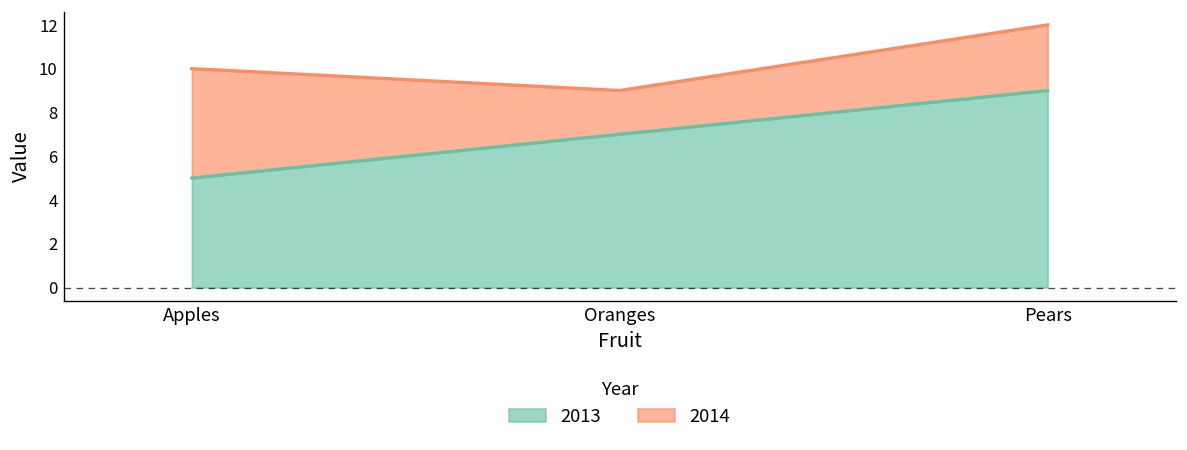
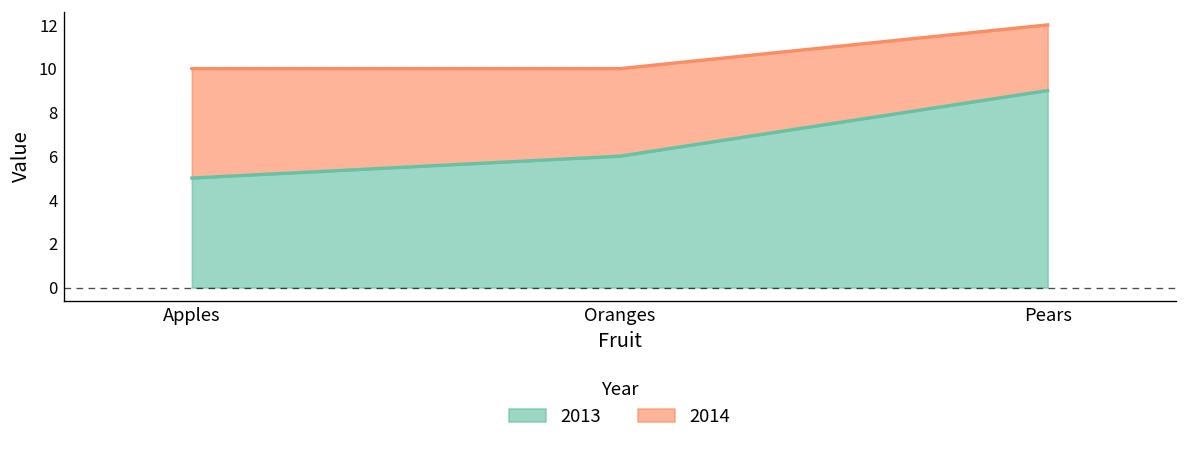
  {
    "2013": {
      "Apples": 5,
-     "Oranges": 7,
+     "Oranges": 6,
      "Pears": 9
    },
    "2014": {
      "Apples": 5,
-     "Oranges": 2,
+     "Oranges": 4,
      "Pears": 3
    }
  }
